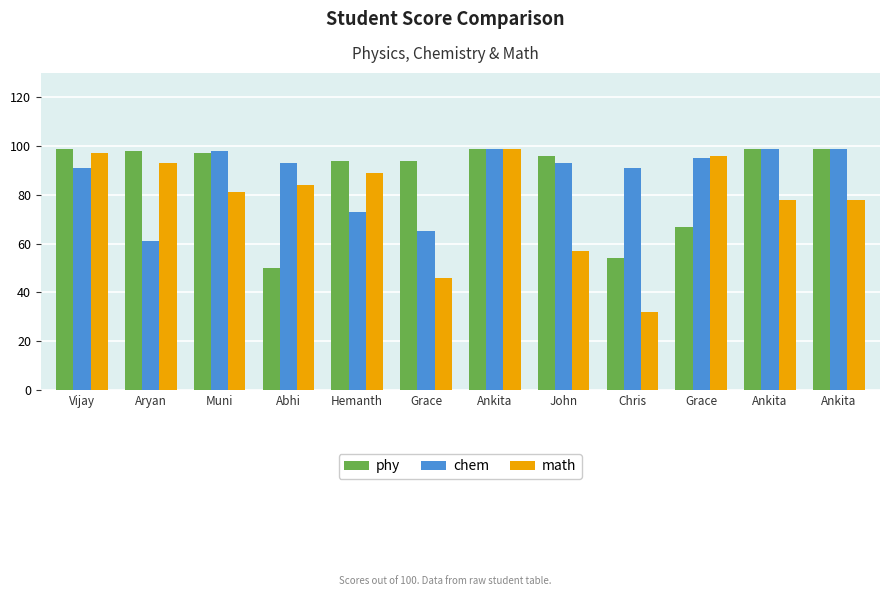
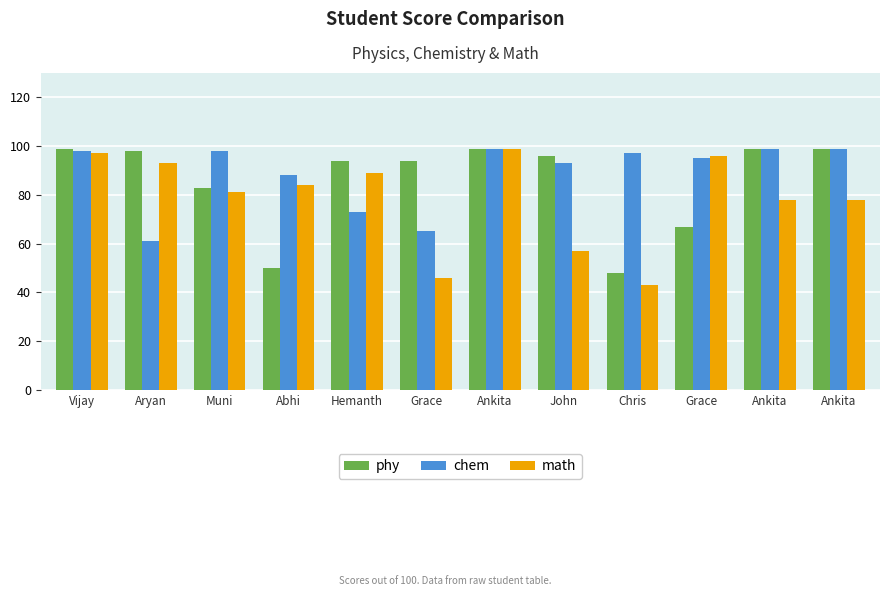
  {
    "phy": {
      "Vijay": 99,
      "Aryan": 98,
-     "Muni": 97,
+     "Muni": 83,
      "Abhi": 50,
      "Hemanth": 94,
      "John": 96,
-     "Chris": 54
+     "Chris": 48
    },
    "chem": {
-     "Vijay": 91,
+     "Vijay": 98,
      "Aryan": 61,
      "Muni": 98,
-     "Abhi": 93,
+     "Abhi": 88,
      "Hemanth": 73,
      "John": 93,
-     "Chris": 91
+     "Chris": 97
    },
    "math": {
      "Vijay": 97,
      "Aryan": 93,
      "Muni": 81,
      "Abhi": 84,
      "Hemanth": 89,
      "John": 57,
-     "Chris": 32
+     "Chris": 43
    }
  }
